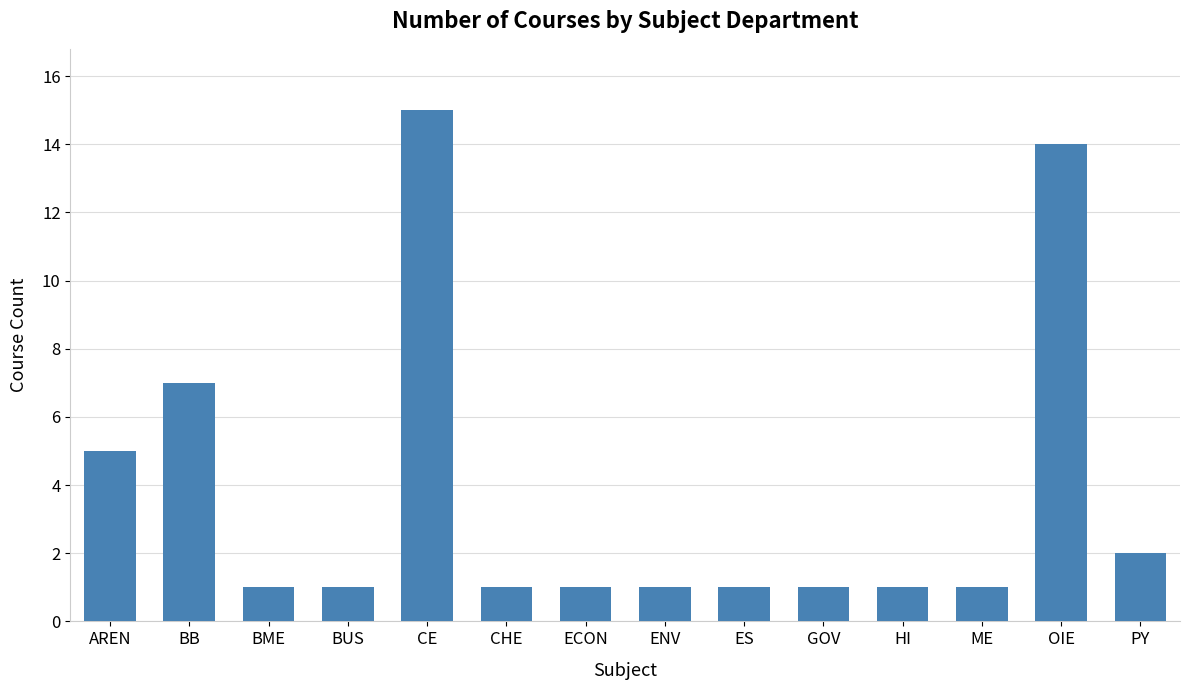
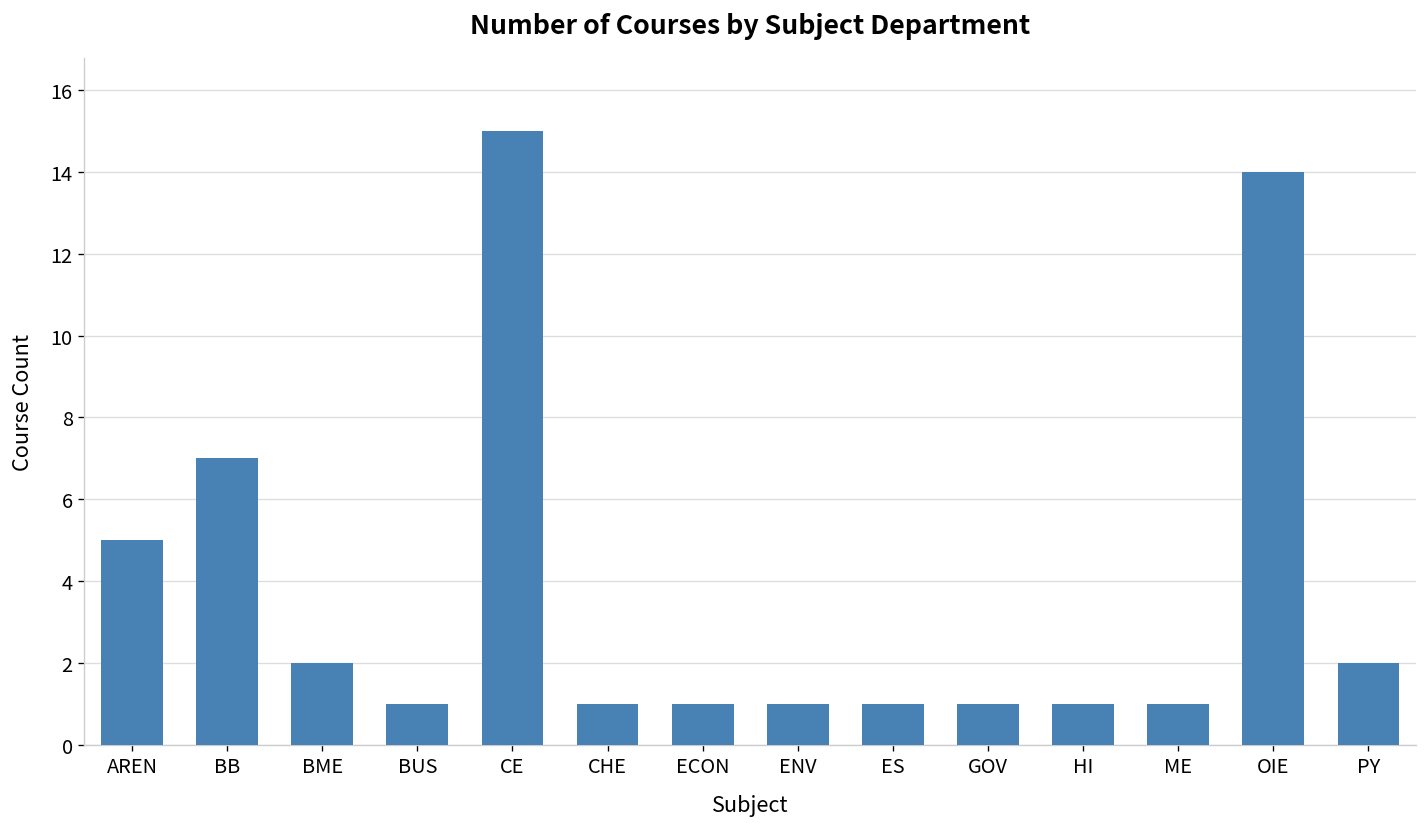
  {
    "AREN": 5,
    "BB": 7,
-   "BME": 1,
+   "BME": 2,
    "BUS": 1,
    "CE": 15,
    "CHE": 1,
    "ECON": 1,
    "ENV": 1,
    "ES": 1,
    "GOV": 1,
    "HI": 1,
    "ME": 1,
    "OIE": 14,
    "PY": 2
  }
